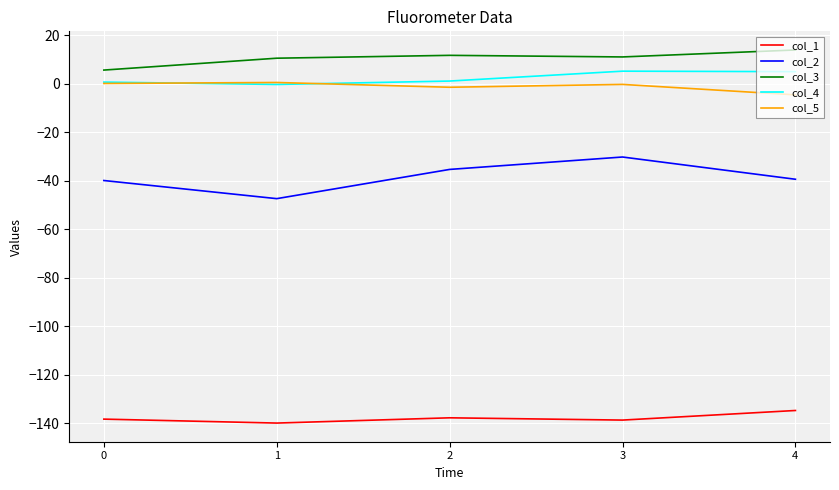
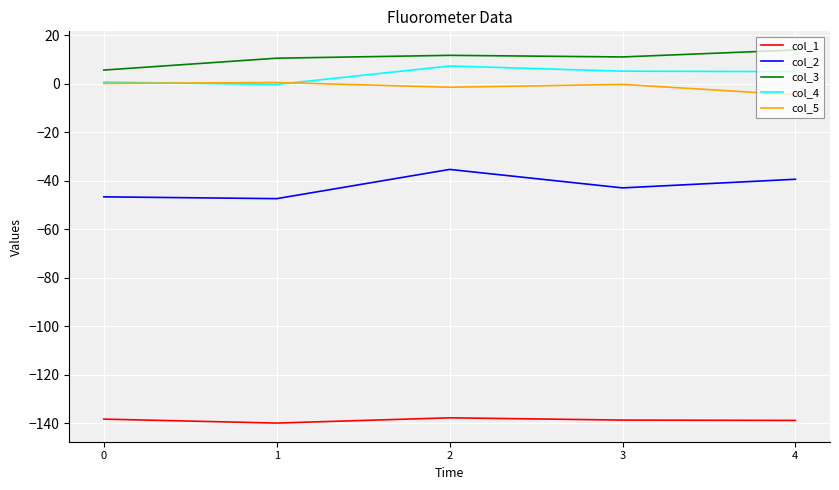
  {
    "col_1": {
      "0": -138,
      "1": -140,
      "2": -138,
      "3": -139,
-     "4": -135
+     "4": -139
    },
    "col_2": {
-     "0": -40,
+     "0": -47,
      "1": -47,
      "2": -35,
-     "3": -30,
+     "3": -43,
      "4": -39
    },
    "col_3": {
      "0": 6,
      "1": 11,
      "2": 12,
      "3": 11
    },
    "col_4": {
-     "2": 1,
+     "2": 7,
      "3": 5
    },
    "col_5": {
      "2": -1,
      "3": 0
    }
  }
